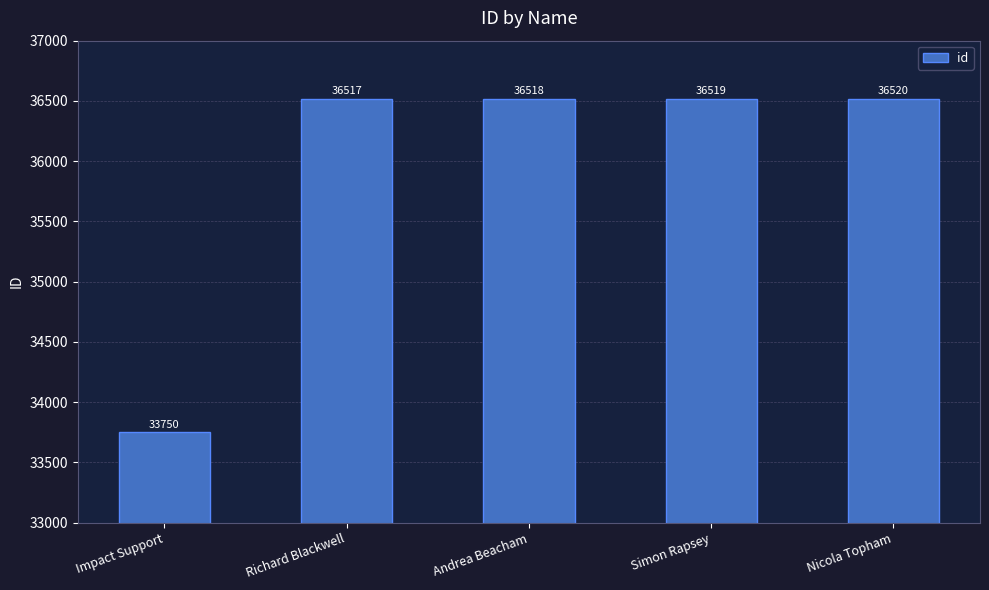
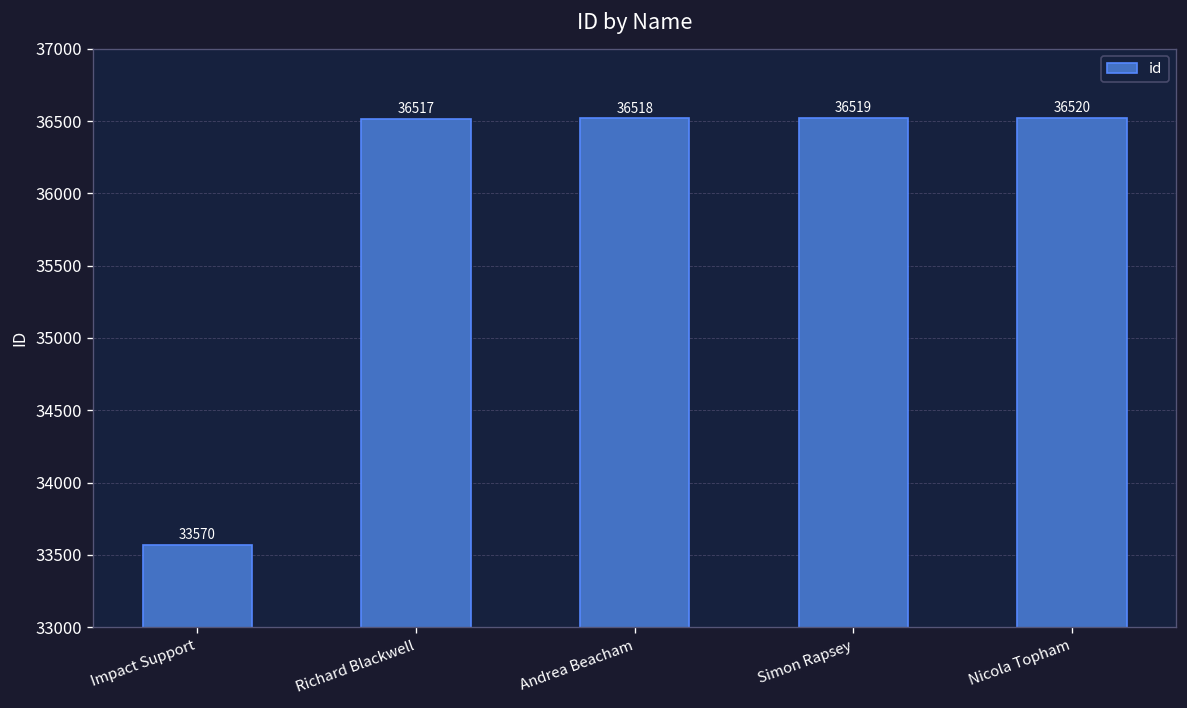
  {
-   "Impact Support": 33750,
+   "Impact Support": 33570,
    "Richard Blackwell": 36517,
    "Andrea Beacham": 36518,
    "Simon Rapsey": 36519,
    "Nicola Topham": 36520
  }
